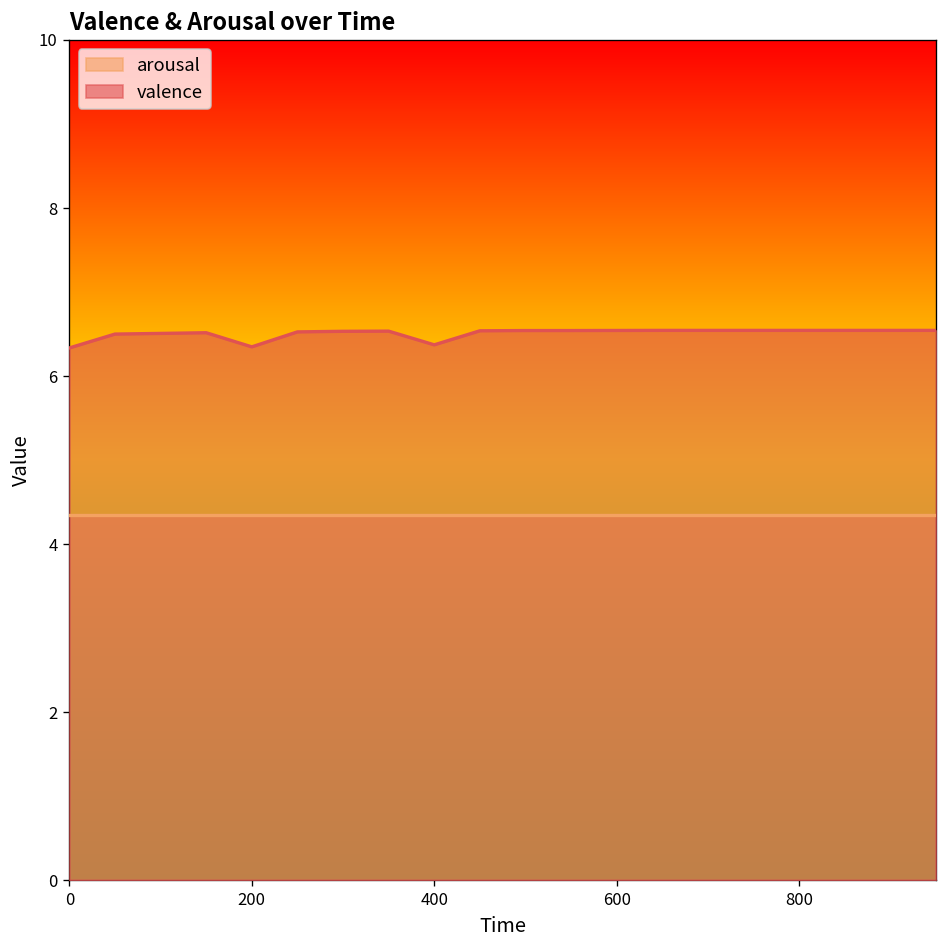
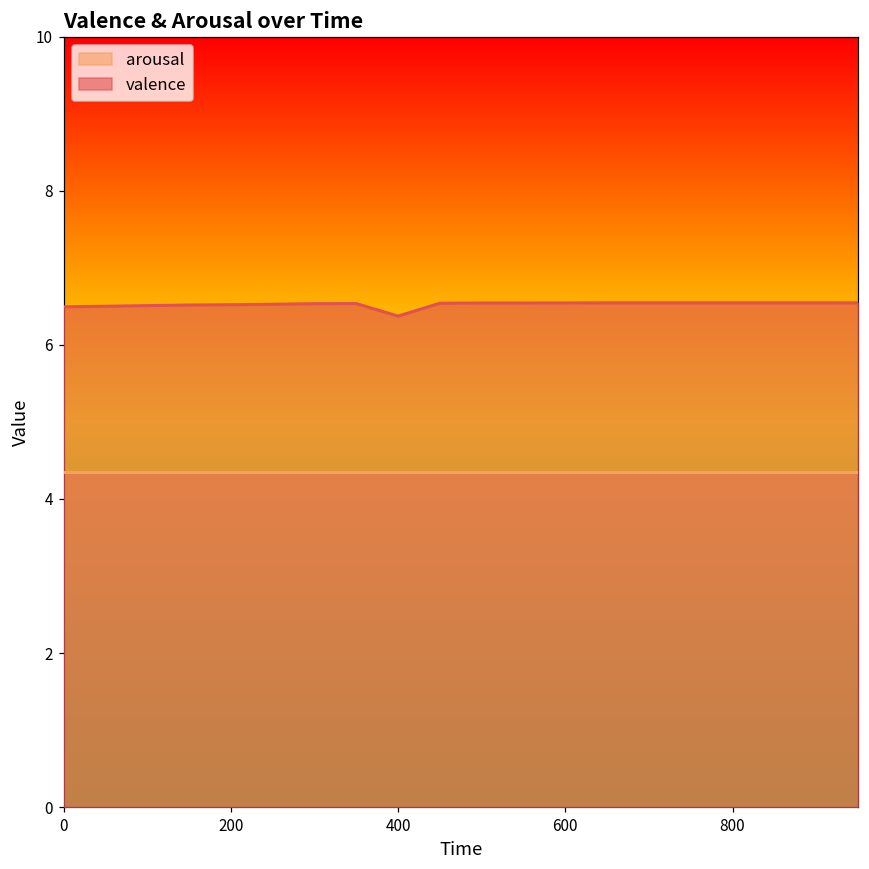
  {
    "arousal": {
      "0": 4.4,
      "200": 4.4,
      "400": 4.4,
      "600": 4.4,
      "800": 4.4
    },
    "valence": {
-     "0": 6.3,
-     "200": 6.3,
+     "0": 6.5,
+     "200": 6.5,
      "400": 6.4,
      "600": 6.5,
      "800": 6.5
    }
  }
